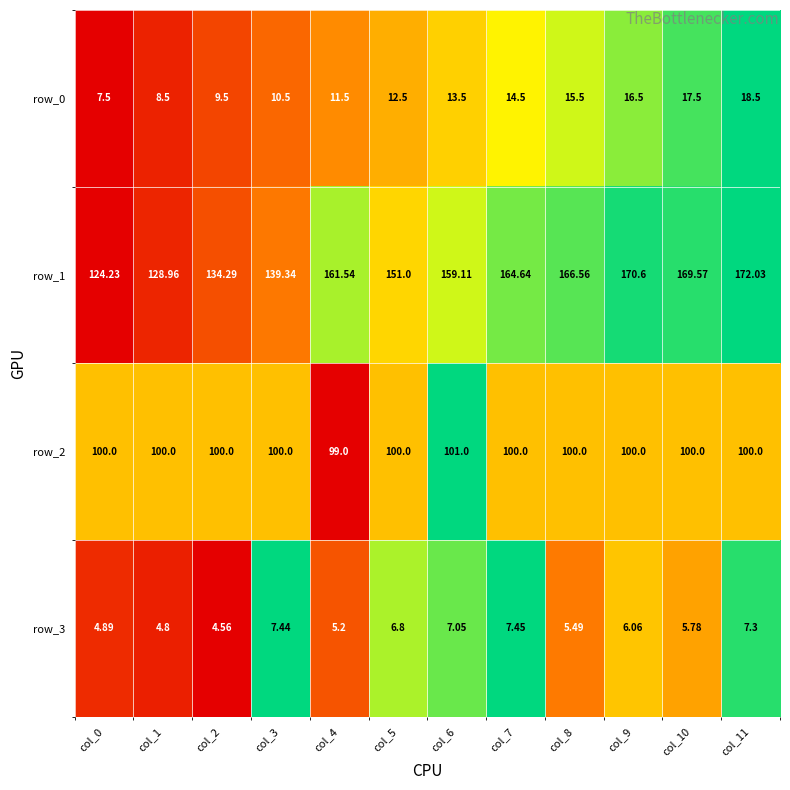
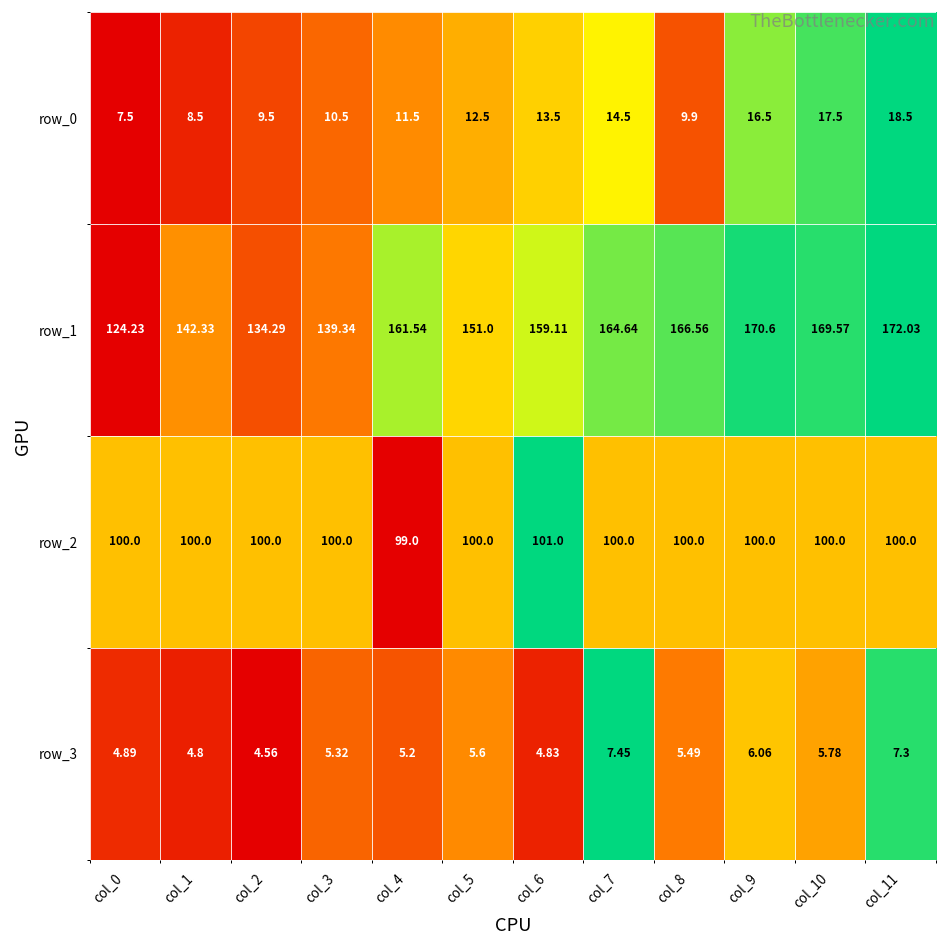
  {
    "row_0": {
      "col_0": 7.5,
      "col_1": 8.5,
      "col_2": 9.5,
      "col_3": 10.5,
      "col_4": 11.5,
      "col_5": 12.5,
      "col_6": 13.5,
      "col_7": 14.5,
-     "col_8": 15.5,
+     "col_8": 9.9,
      "col_9": 16.5,
      "col_10": 17.5,
      "col_11": 18.5
    },
    "row_1": {
      "col_0": 124.23,
-     "col_1": 128.96,
+     "col_1": 142.33,
      "col_2": 134.29,
      "col_3": 139.34,
      "col_4": 161.54,
      "col_5": 151.0,
      "col_6": 159.11,
      "col_7": 164.64,
      "col_8": 166.56,
      "col_9": 170.6,
      "col_10": 169.57,
      "col_11": 172.03
    },
    "row_2": {
      "col_0": 100.0,
      "col_1": 100.0,
      "col_2": 100.0,
      "col_3": 100.0,
      "col_4": 99.0,
      "col_5": 100.0,
      "col_6": 101.0,
      "col_7": 100.0,
      "col_8": 100.0,
      "col_9": 100.0,
      "col_10": 100.0,
      "col_11": 100.0
    },
    "row_3": {
      "col_0": 4.89,
      "col_1": 4.8,
      "col_2": 4.56,
-     "col_3": 7.44,
+     "col_3": 5.32,
      "col_4": 5.2,
-     "col_5": 6.8,
-     "col_6": 7.05,
+     "col_5": 5.6,
+     "col_6": 4.83,
      "col_7": 7.45,
      "col_8": 5.49,
      "col_9": 6.06,
      "col_10": 5.78,
      "col_11": 7.3
    }
  }
